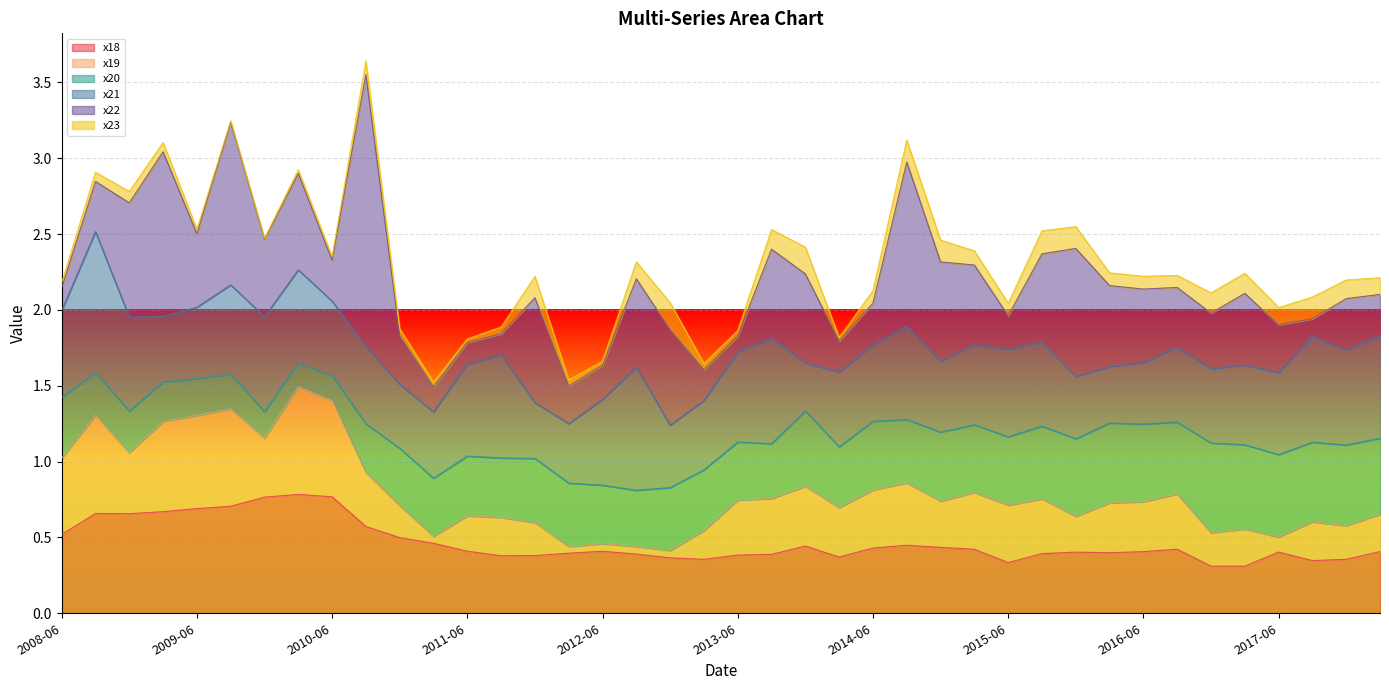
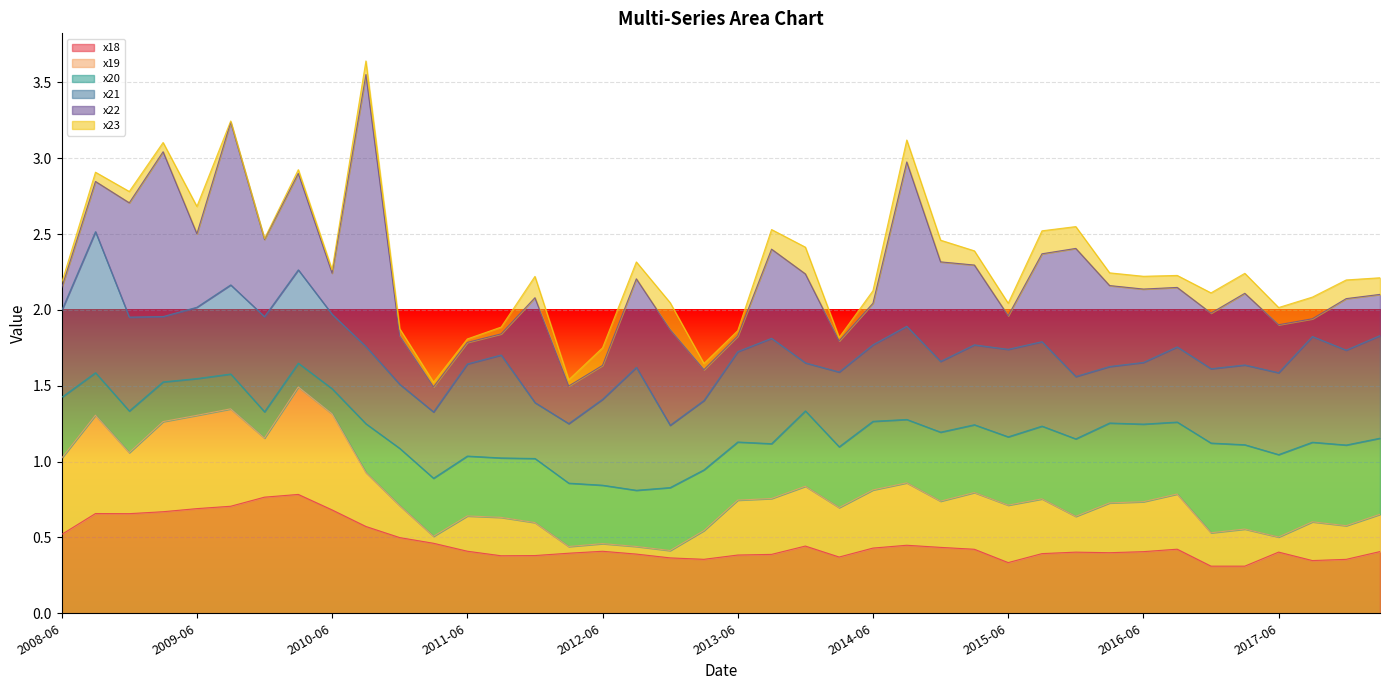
  {
    "x18": {
      "2008-06": 0.52,
      "2009-06": 0.69,
-     "2010-06": 0.77,
+     "2010-06": 0.68,
      "2011-06": 0.41,
      "2012-06": 0.41,
      "2013-06": 0.38,
      "2014-06": 0.43,
      "2015-06": 0.33,
      "2016-06": 0.41,
      "2017-06": 0.40
    },
    "x19": {
      "2008-06": 0.50,
      "2009-06": 0.61,
      "2010-06": 0.63,
      "2011-06": 0.23,
      "2012-06": 0.05,
      "2013-06": 0.36,
      "2014-06": 0.38,
      "2015-06": 0.38,
      "2016-06": 0.33,
      "2017-06": 0.10
    },
    "x23": {
      "2008-06": 0.03,
-     "2009-06": 0.03,
+     "2009-06": 0.18,
      "2010-06": 0.02,
      "2011-06": 0.02,
-     "2012-06": 0.03,
+     "2012-06": 0.12,
      "2013-06": 0.04,
      "2014-06": 0.08,
      "2015-06": 0.08,
      "2016-06": 0.08,
      "2017-06": 0.11
    }
  }
